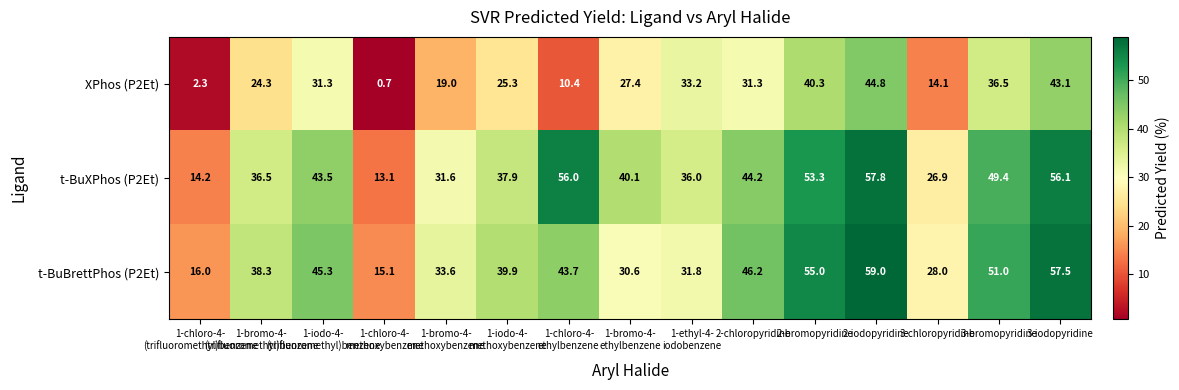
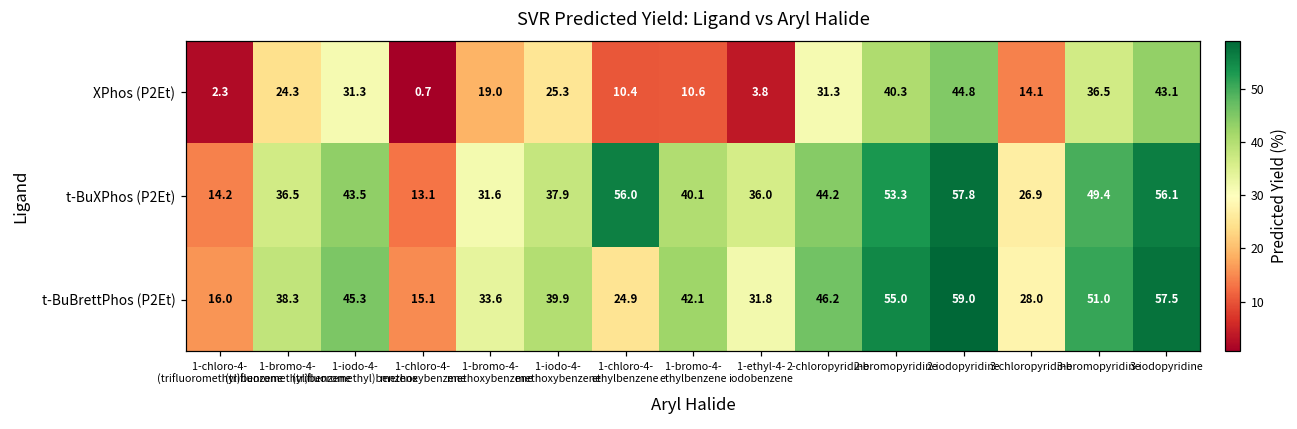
  {
    "XPhos (P2Et)": {
      "1-chloro-4- ethylbenzene": 10.4,
-     "1-bromo-4- ethylbenzene": 27.4,
-     "1-ethyl-4- iodobenzene": 33.2
+     "1-bromo-4- ethylbenzene": 10.6,
+     "1-ethyl-4- iodobenzene": 3.8
    },
    "t-BuXPhos (P2Et)": {
      "1-chloro-4- ethylbenzene": 56.0,
      "1-bromo-4- ethylbenzene": 40.1,
      "1-ethyl-4- iodobenzene": 36.0
    },
    "t-BuBrettPhos (P2Et)": {
-     "1-chloro-4- ethylbenzene": 43.7,
-     "1-bromo-4- ethylbenzene": 30.6,
+     "1-chloro-4- ethylbenzene": 24.9,
+     "1-bromo-4- ethylbenzene": 42.1,
      "1-ethyl-4- iodobenzene": 31.8
    }
  }
